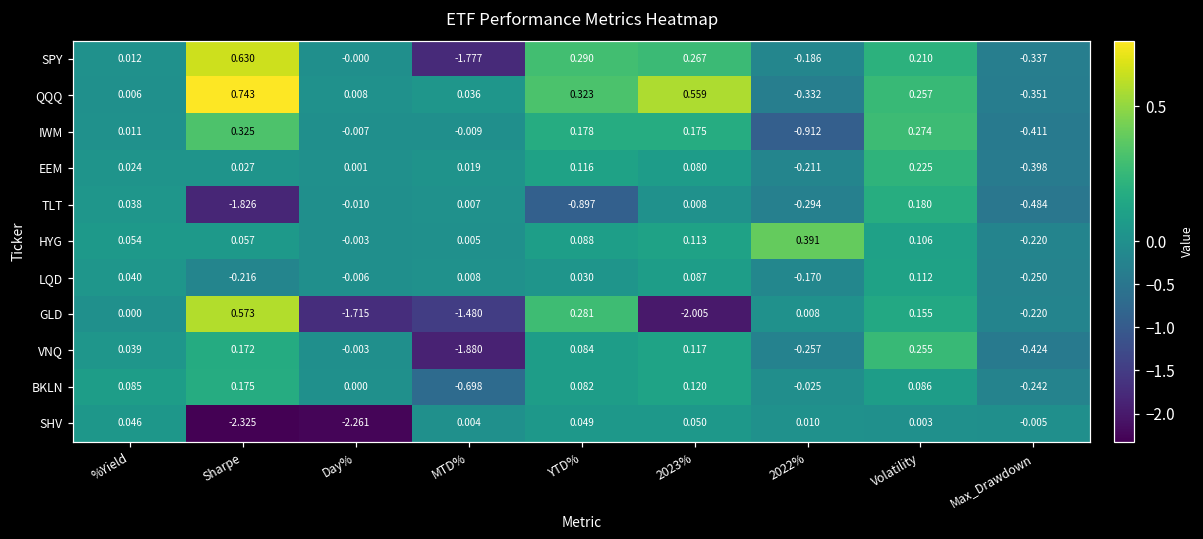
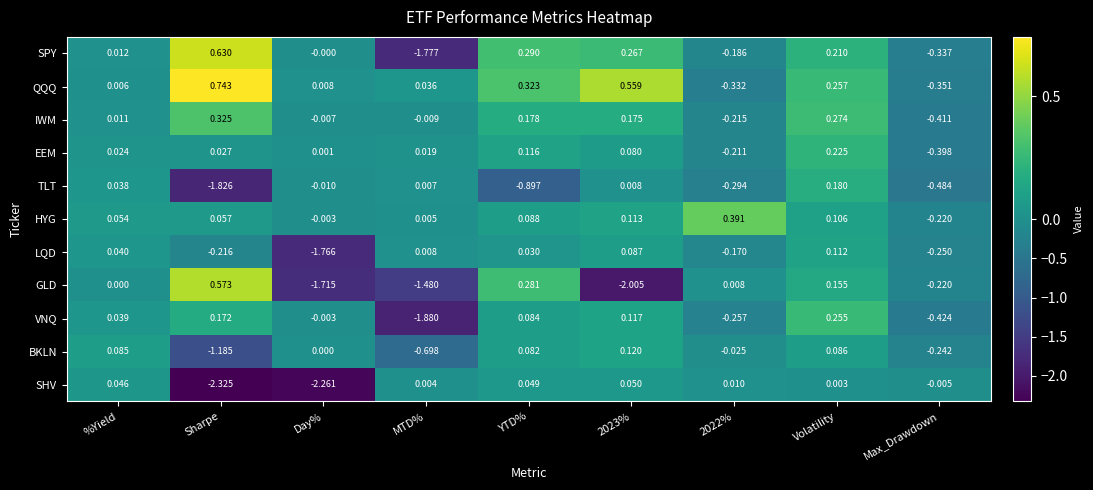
  {
    "SPY": {
      "%Yield": 0.012,
      "Sharpe": 0.630,
      "Day%": -0.000,
      "MTD%": -1.777,
      "YTD%": 0.290,
      "2023%": 0.267,
      "2022%": -0.186,
      "Volatility": 0.210,
      "Max_Drawdown": -0.337
    },
    "QQQ": {
      "%Yield": 0.006,
      "Sharpe": 0.743,
      "Day%": 0.008,
      "MTD%": 0.036,
      "YTD%": 0.323,
      "2023%": 0.559,
      "2022%": -0.332,
      "Volatility": 0.257,
      "Max_Drawdown": -0.351
    },
    "IWM": {
      "%Yield": 0.011,
      "Sharpe": 0.325,
      "Day%": -0.007,
      "MTD%": -0.009,
      "YTD%": 0.178,
      "2023%": 0.175,
-     "2022%": -0.912,
+     "2022%": -0.215,
      "Volatility": 0.274,
      "Max_Drawdown": -0.411
    },
    "EEM": {
      "%Yield": 0.024,
      "Sharpe": 0.027,
      "Day%": 0.001,
      "MTD%": 0.019,
      "YTD%": 0.116,
      "2023%": 0.080,
      "2022%": -0.211,
      "Volatility": 0.225,
      "Max_Drawdown": -0.398
    },
    "TLT": {
      "%Yield": 0.038,
      "Sharpe": -1.826,
      "Day%": -0.010,
      "MTD%": 0.007,
      "YTD%": -0.897,
      "2023%": 0.008,
      "2022%": -0.294,
      "Volatility": 0.180,
      "Max_Drawdown": -0.484
    },
    "HYG": {
      "%Yield": 0.054,
      "Sharpe": 0.057,
      "Day%": -0.003,
      "MTD%": 0.005,
      "YTD%": 0.088,
      "2023%": 0.113,
      "2022%": 0.391,
      "Volatility": 0.106,
      "Max_Drawdown": -0.220
    },
    "LQD": {
      "%Yield": 0.040,
      "Sharpe": -0.216,
-     "Day%": -0.006,
+     "Day%": -1.766,
      "MTD%": 0.008,
      "YTD%": 0.030,
      "2023%": 0.087,
      "2022%": -0.170,
      "Volatility": 0.112,
      "Max_Drawdown": -0.250
    },
    "GLD": {
      "%Yield": 0.000,
      "Sharpe": 0.573,
      "Day%": -1.715,
      "MTD%": -1.480,
      "YTD%": 0.281,
      "2023%": -2.005,
      "2022%": 0.008,
      "Volatility": 0.155,
      "Max_Drawdown": -0.220
    },
    "VNQ": {
      "%Yield": 0.039,
      "Sharpe": 0.172,
      "Day%": -0.003,
      "MTD%": -1.880,
      "YTD%": 0.084,
      "2023%": 0.117,
      "2022%": -0.257,
      "Volatility": 0.255,
      "Max_Drawdown": -0.424
    },
    "BKLN": {
      "%Yield": 0.085,
-     "Sharpe": 0.175,
+     "Sharpe": -1.185,
      "Day%": 0.000,
      "MTD%": -0.698,
      "YTD%": 0.082,
      "2023%": 0.120,
      "2022%": -0.025,
      "Volatility": 0.086,
      "Max_Drawdown": -0.242
    },
    "SHV": {
      "%Yield": 0.046,
      "Sharpe": -2.325,
      "Day%": -2.261,
      "MTD%": 0.004,
      "YTD%": 0.049,
      "2023%": 0.050,
      "2022%": 0.010,
      "Volatility": 0.003,
      "Max_Drawdown": -0.005
    }
  }
